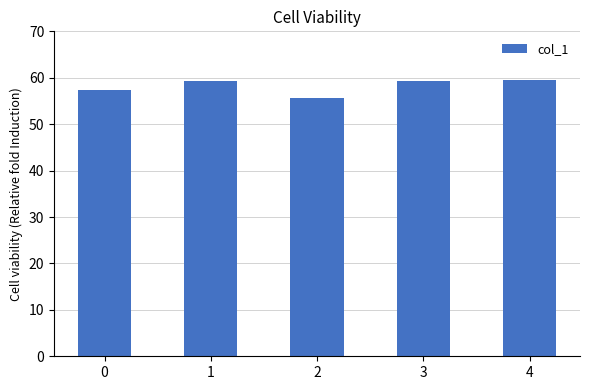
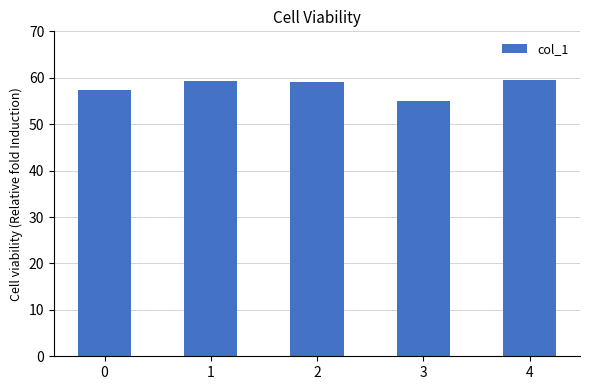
  {
    "0": 57,
    "1": 59,
-   "2": 56,
-   "3": 59,
+   "2": 59,
+   "3": 55,
    "4": 60
  }
